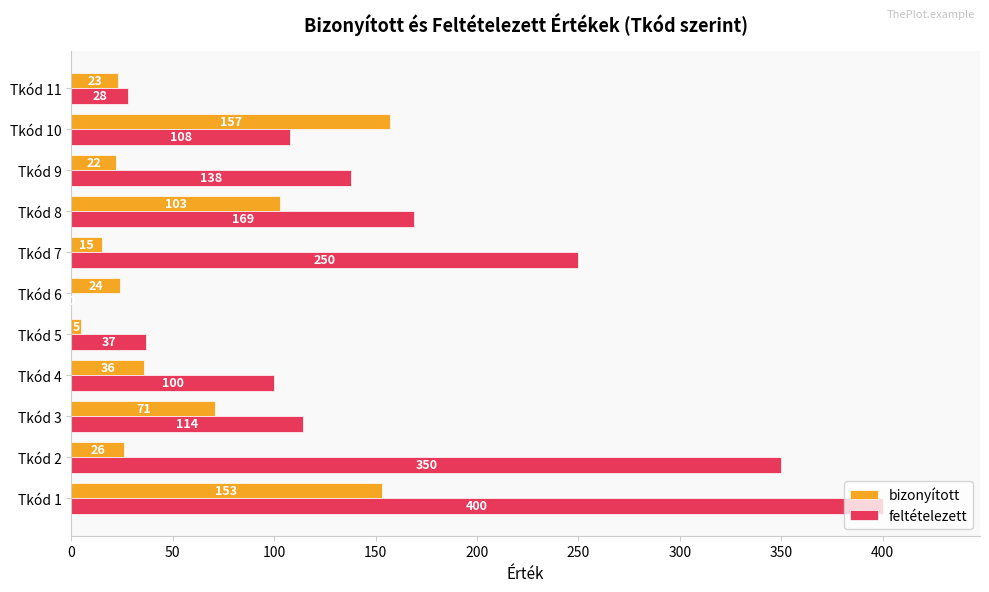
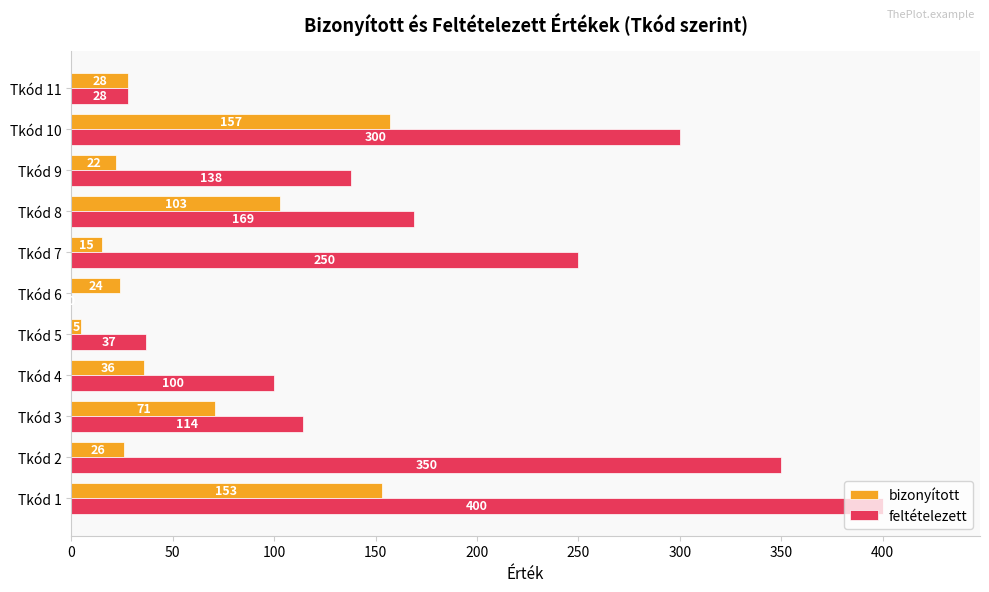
  {
    "bizonyított": {
-     "Tkód 11": 23,
+     "Tkód 11": 28,
      "Tkód 10": 157,
      "Tkód 9": 22,
      "Tkód 8": 103,
      "Tkód 7": 15,
      "Tkód 6": 24,
      "Tkód 5": 5,
      "Tkód 4": 36,
      "Tkód 3": 71,
      "Tkód 2": 26,
      "Tkód 1": 153
    },
    "feltételezett": {
      "Tkód 11": 28,
-     "Tkód 10": 108,
+     "Tkód 10": 300,
      "Tkód 9": 138,
      "Tkód 8": 169,
      "Tkód 7": 250,
      "Tkód 5": 37,
      "Tkód 4": 100,
      "Tkód 3": 114,
      "Tkód 2": 350
    }
  }
